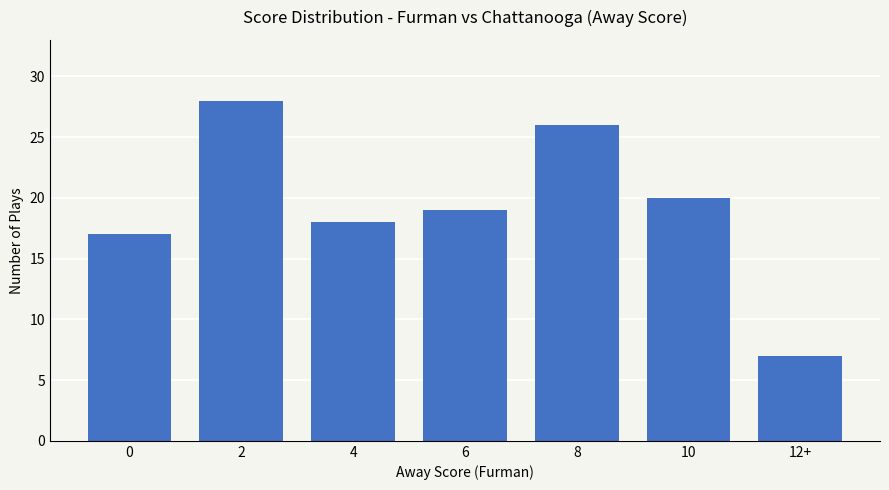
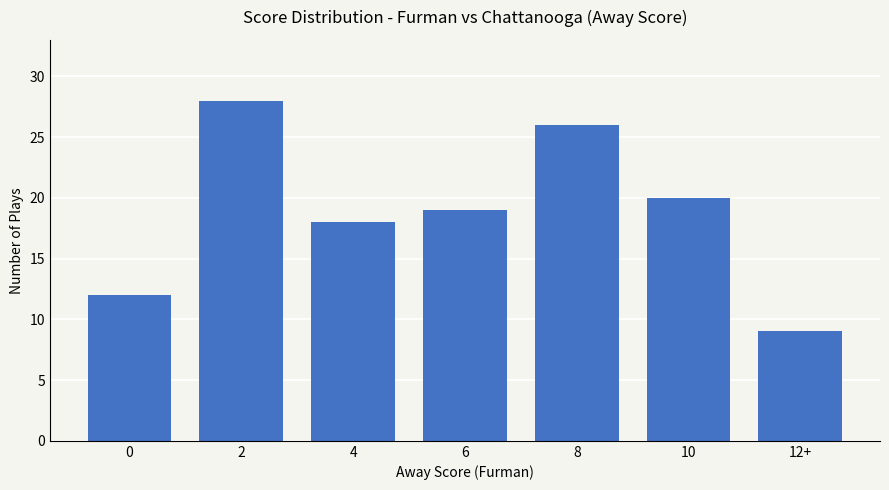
  {
-   "0": 17,
+   "0": 12,
    "2": 28,
    "4": 18,
    "6": 19,
    "8": 26,
    "10": 20,
-   "12+": 7
+   "12+": 9
  }
